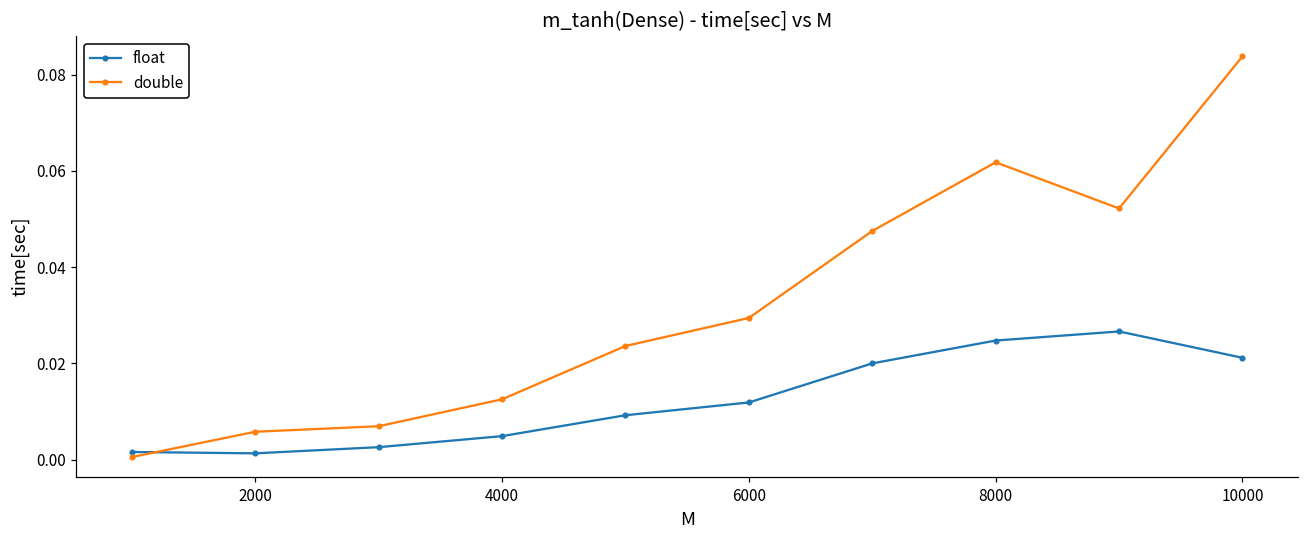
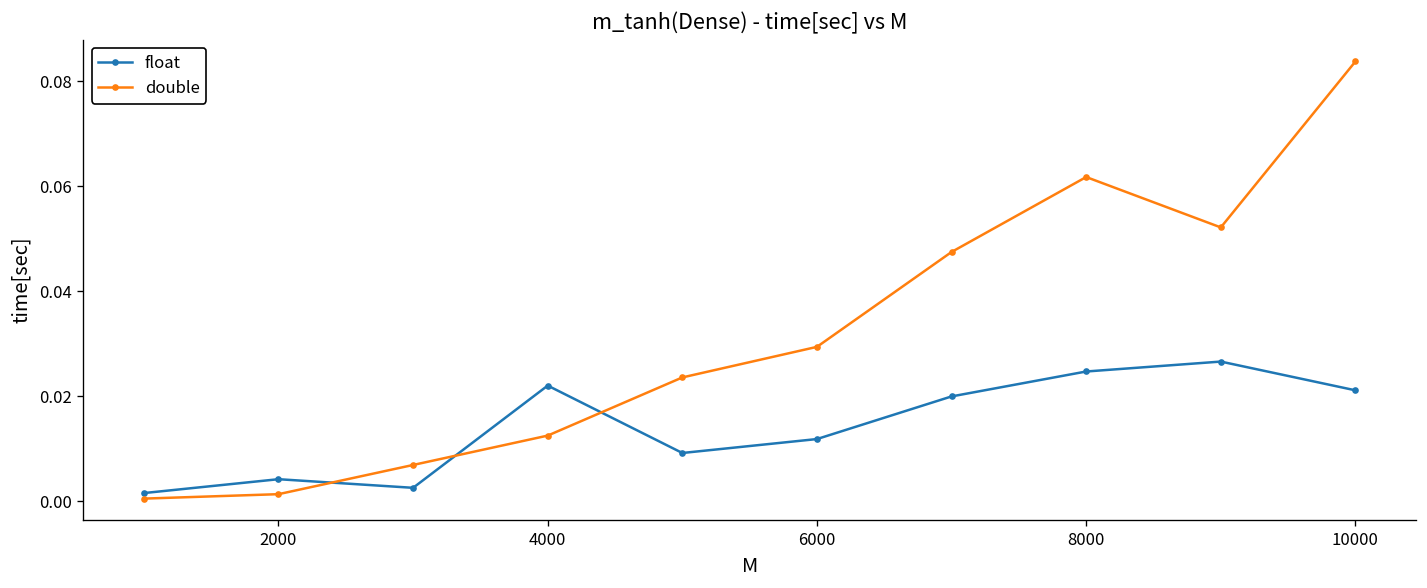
  {
    "float": {
-     "2000": 0.001,
-     "4000": 0.005,
+     "2000": 0.004,
+     "4000": 0.022,
      "6000": 0.012,
      "8000": 0.025,
      "10000": 0.021
    },
    "double": {
-     "2000": 0.006,
+     "2000": 0.001,
      "4000": 0.013,
      "6000": 0.029,
      "8000": 0.062,
      "10000": 0.084
    }
  }
